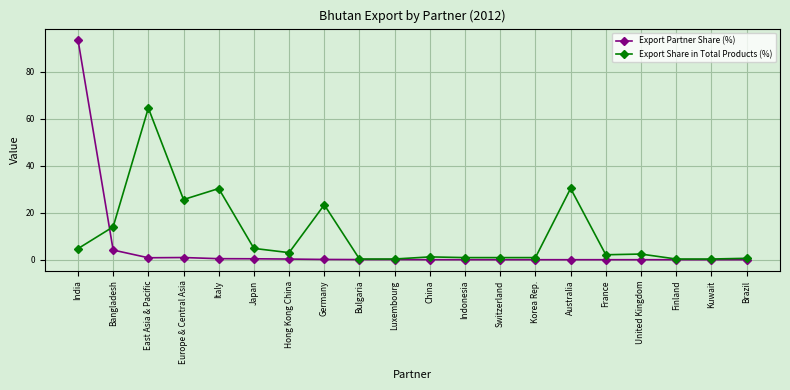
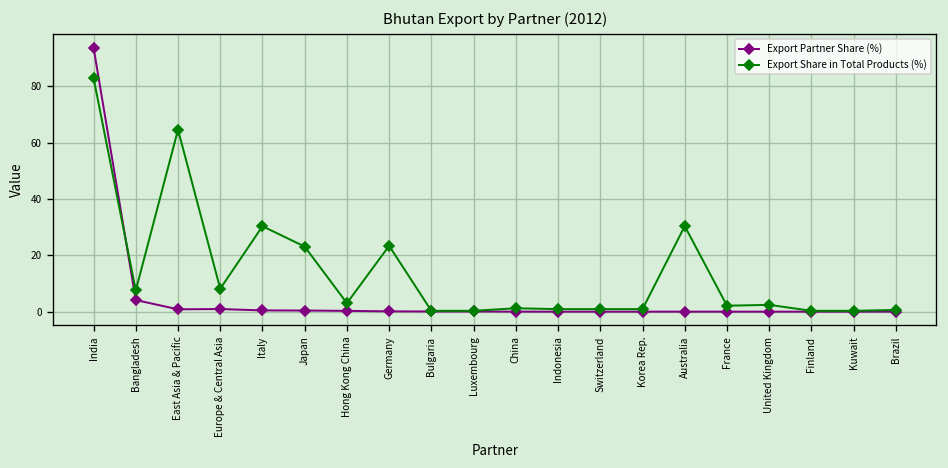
  {
    "Export Partner Share (%)": {
      "India": 94,
      "Bangladesh": 4,
      "East Asia & Pacific": 1,
      "Europe & Central Asia": 1,
      "Italy": 0,
      "Japan": 0,
      "Hong Kong China": 0,
      "Germany": 0,
      "China": 0,
      "Australia": 0,
      "France": 0,
      "United Kingdom": 0
    },
    "Export Share in Total Products (%)": {
-     "India": 5,
-     "Bangladesh": 14,
+     "India": 83,
+     "Bangladesh": 8,
      "East Asia & Pacific": 65,
-     "Europe & Central Asia": 26,
+     "Europe & Central Asia": 8,
      "Italy": 30,
-     "Japan": 5,
+     "Japan": 23,
      "Hong Kong China": 3,
      "Germany": 23,
      "China": 1,
      "Australia": 30,
      "France": 2,
      "United Kingdom": 2
    }
  }
